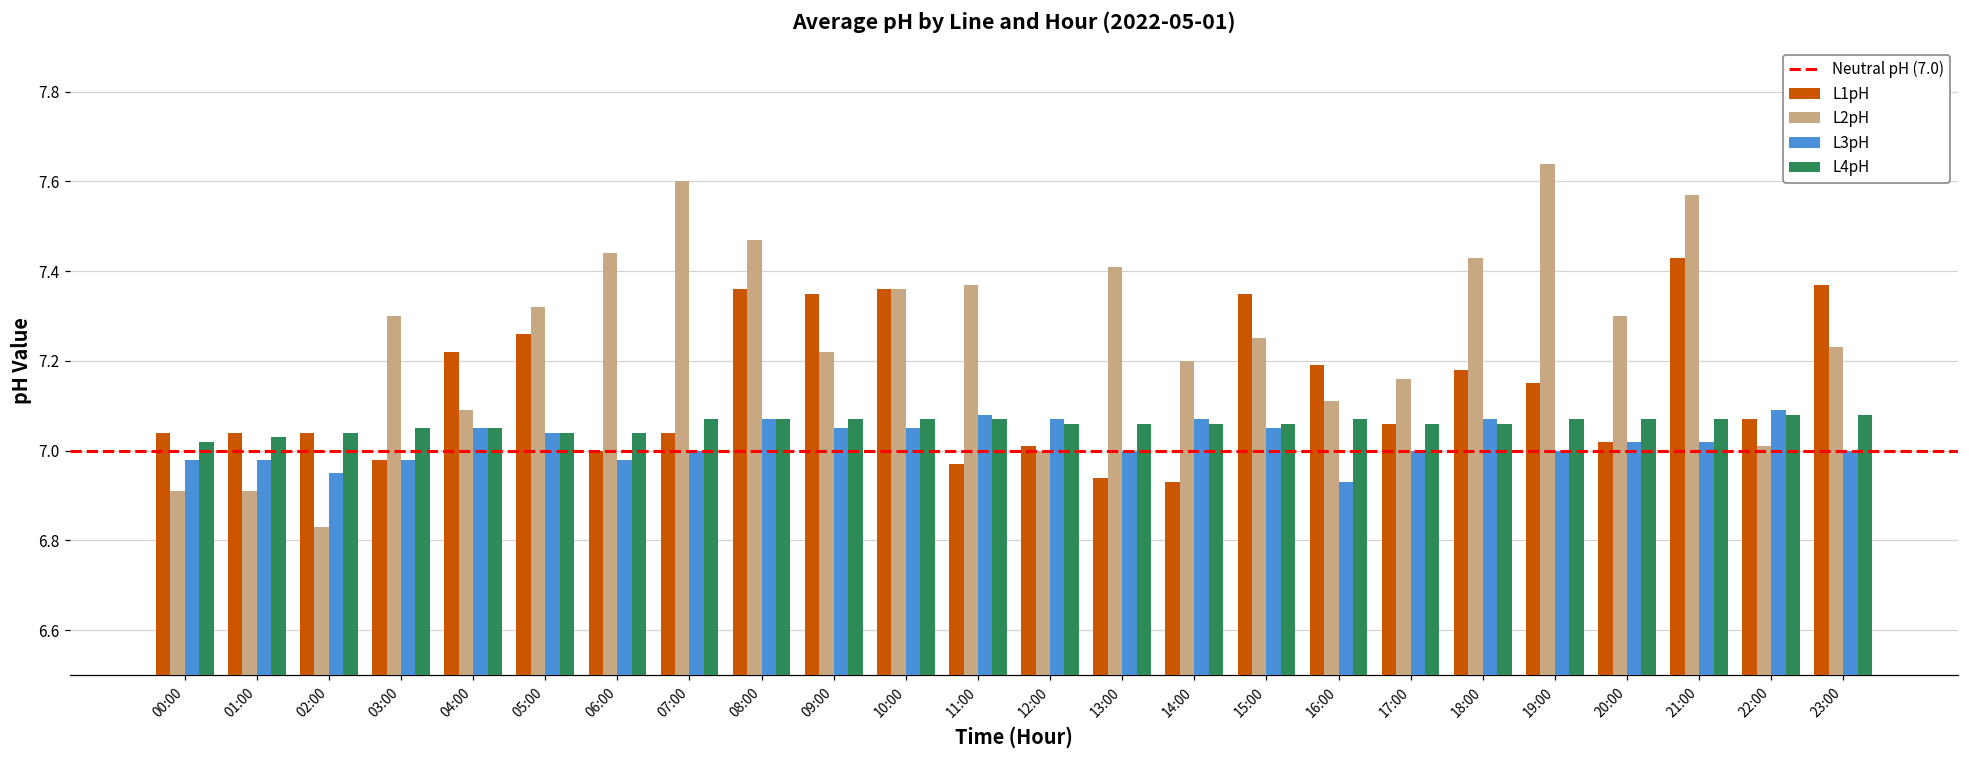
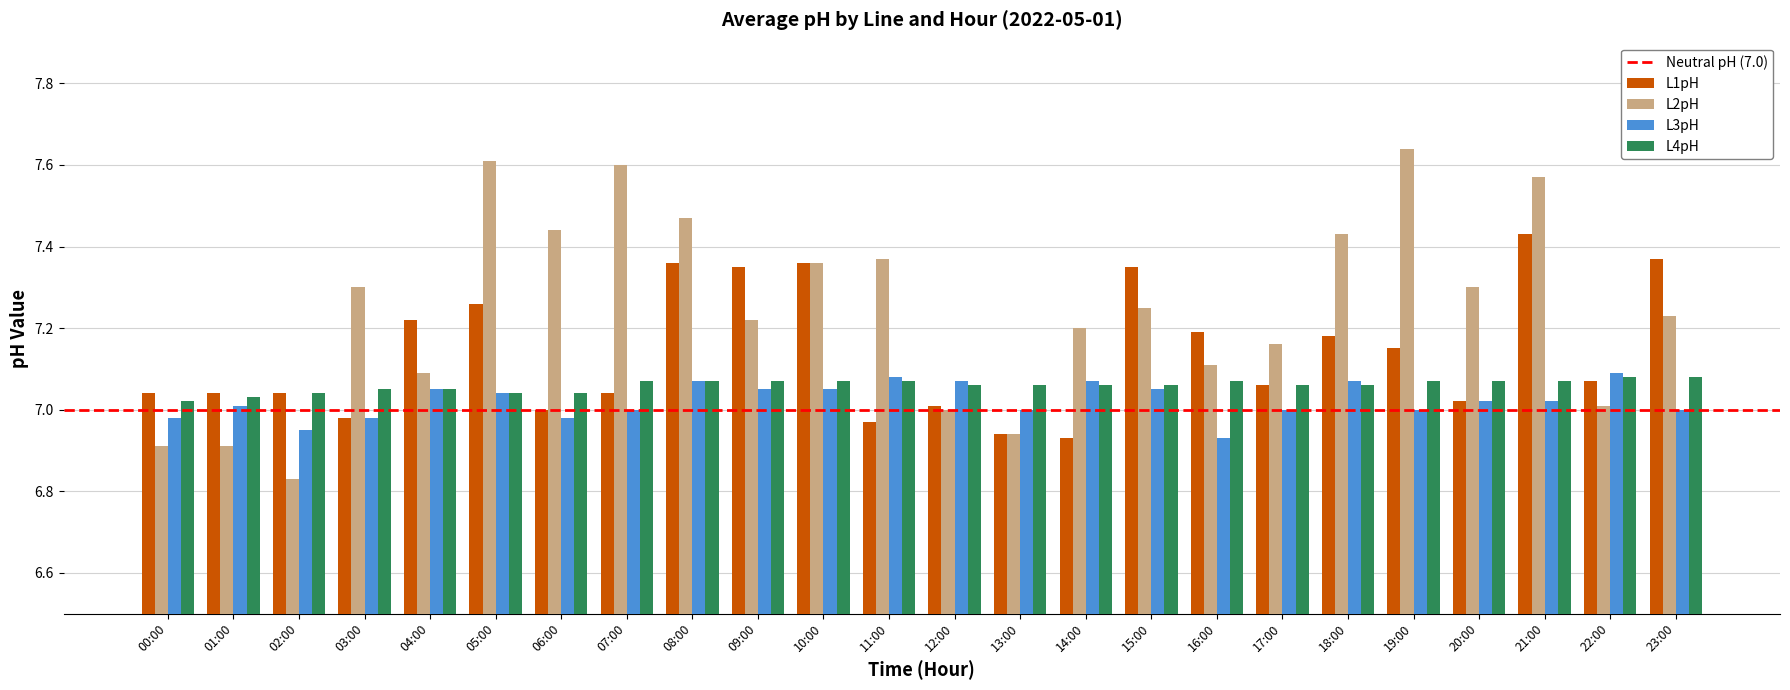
  {
    "L1pH": {
      "00:00": 7.04,
      "01:00": 7.04,
      "02:00": 7.04,
      "03:00": 6.98,
      "04:00": 7.22,
      "05:00": 7.26,
      "06:00": 7.00,
      "07:00": 7.04,
      "08:00": 7.36,
      "09:00": 7.35,
      "10:00": 7.36,
      "11:00": 6.97,
      "12:00": 7.01,
      "13:00": 6.94,
      "14:00": 6.93,
      "15:00": 7.35,
      "16:00": 7.19,
      "17:00": 7.06,
      "18:00": 7.18,
      "19:00": 7.15,
      "20:00": 7.02,
      "21:00": 7.43,
      "22:00": 7.07,
      "23:00": 7.37
    },
    "L2pH": {
      "00:00": 6.91,
      "01:00": 6.91,
      "02:00": 6.83,
      "03:00": 7.30,
      "04:00": 7.09,
-     "05:00": 7.32,
+     "05:00": 7.61,
      "06:00": 7.44,
      "07:00": 7.60,
      "08:00": 7.47,
      "09:00": 7.22,
      "10:00": 7.36,
      "11:00": 7.37,
      "12:00": 7.00,
-     "13:00": 7.41,
+     "13:00": 6.94,
      "14:00": 7.20,
      "15:00": 7.25,
      "16:00": 7.11,
      "17:00": 7.16,
      "18:00": 7.43,
      "19:00": 7.64,
      "20:00": 7.30,
      "21:00": 7.57,
      "22:00": 7.01,
      "23:00": 7.23
    },
    "L3pH": {
      "00:00": 6.98,
-     "01:00": 6.98,
+     "01:00": 7.01,
      "02:00": 6.95,
      "03:00": 6.98,
      "04:00": 7.05,
      "05:00": 7.04,
      "06:00": 6.98,
      "07:00": 7.00,
      "08:00": 7.07,
      "09:00": 7.05,
      "10:00": 7.05,
      "11:00": 7.08,
      "12:00": 7.07,
      "13:00": 7.00,
      "14:00": 7.07,
      "15:00": 7.05,
      "16:00": 6.93,
      "17:00": 7.00,
      "18:00": 7.07,
      "19:00": 7.00,
      "20:00": 7.02,
      "21:00": 7.02,
      "22:00": 7.09,
      "23:00": 7.00
    },
    "L4pH": {
      "00:00": 7.02,
      "01:00": 7.03,
      "02:00": 7.04,
      "03:00": 7.05,
      "04:00": 7.05,
      "05:00": 7.04,
      "06:00": 7.04,
      "07:00": 7.07,
      "08:00": 7.07,
      "09:00": 7.07,
      "10:00": 7.07,
      "11:00": 7.07,
      "12:00": 7.06,
      "13:00": 7.06,
      "14:00": 7.06,
      "15:00": 7.06,
      "16:00": 7.07,
      "17:00": 7.06,
      "18:00": 7.06,
      "19:00": 7.07,
      "20:00": 7.07,
      "21:00": 7.07,
      "22:00": 7.08,
      "23:00": 7.08
    }
  }
